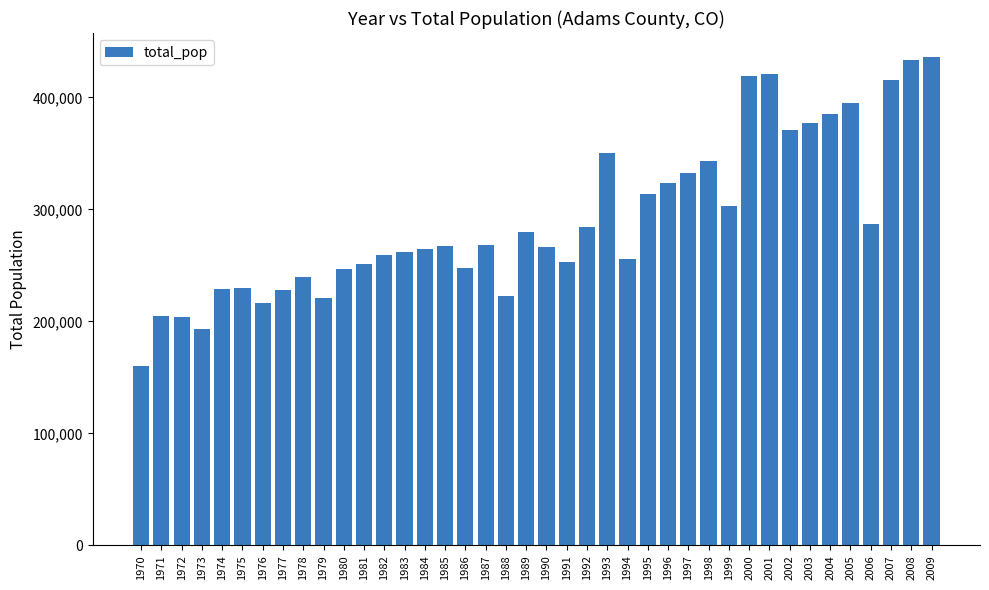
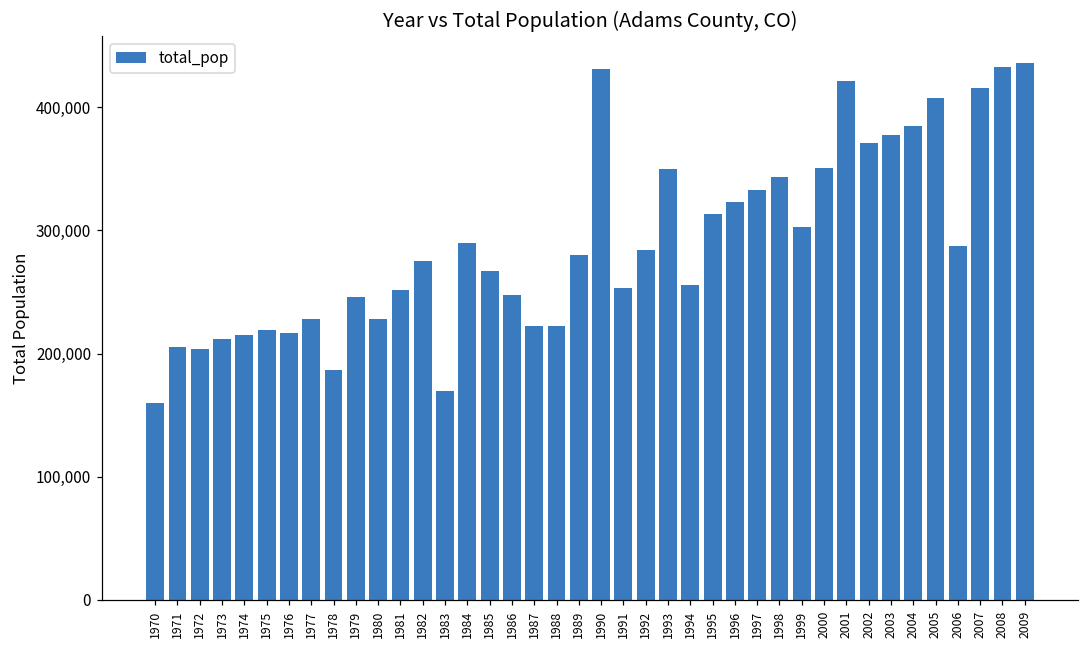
  {
    "1970": "160,000",
    "1971": "205,000",
    "1972": "204,000",
-   "1973": "193,000",
-   "1974": "229,000",
-   "1975": "230,000",
+   "1973": "212,000",
+   "1974": "215,000",
+   "1975": "219,000",
    "1976": "216,000",
    "1977": "228,000",
-   "1978": "240,000",
-   "1979": "221,000",
-   "1980": "247,000",
+   "1978": "187,000",
+   "1979": "246,000",
+   "1980": "228,000",
    "1981": "251,000",
-   "1982": "259,000",
-   "1983": "262,000",
-   "1984": "265,000",
+   "1982": "275,000",
+   "1983": "170,000",
+   "1984": "289,000",
    "1985": "267,000",
    "1986": "248,000",
-   "1987": "268,000",
+   "1987": "222,000",
    "1988": "223,000",
    "1989": "280,000",
-   "1990": "267,000",
+   "1990": "431,000",
    "1991": "253,000",
    "1992": "284,000",
    "1993": "350,000",
    "1994": "256,000",
    "1995": "313,000",
    "1996": "323,000",
    "1997": "332,000",
    "1998": "343,000",
    "1999": "303,000",
-   "2000": "419,000",
+   "2000": "351,000",
    "2001": "421,000",
    "2002": "371,000",
    "2003": "377,000",
    "2004": "385,000",
-   "2005": "395,000",
+   "2005": "407,000",
    "2006": "287,000",
    "2007": "416,000",
    "2008": "433,000",
    "2009": "436,000"
  }
